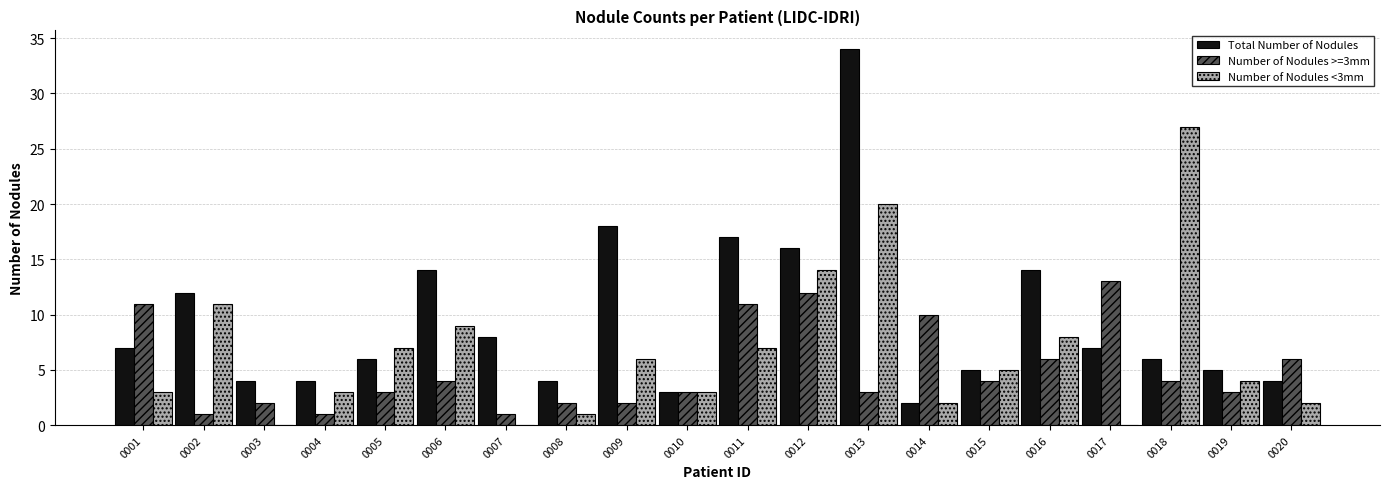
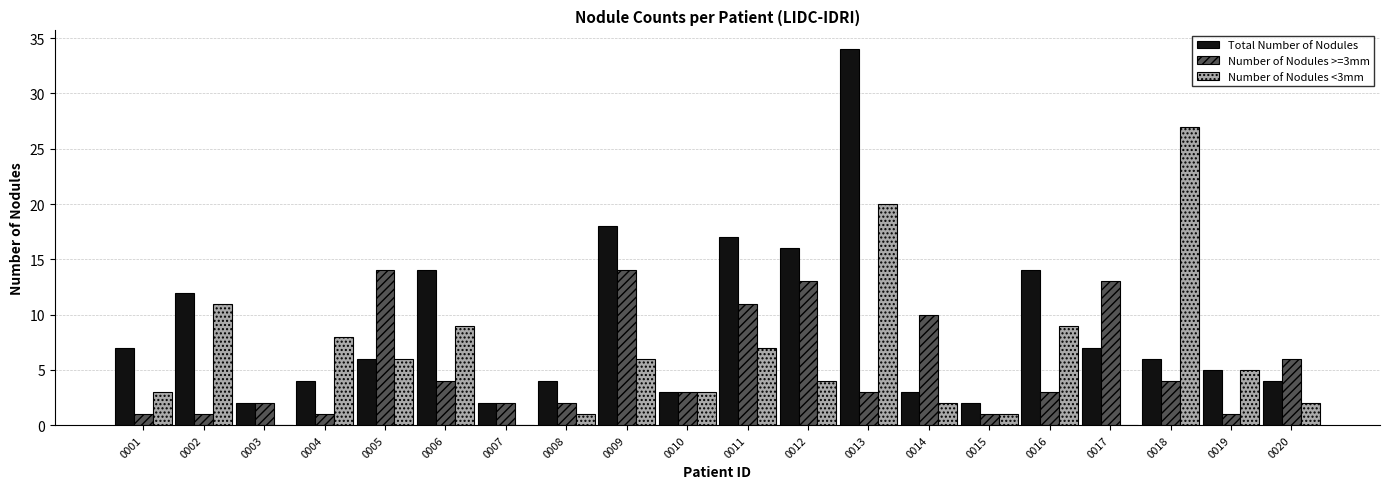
  {
    "Total Number of Nodules": {
      "0001": 7,
      "0002": 12,
-     "0003": 4,
+     "0003": 2,
      "0004": 4,
      "0005": 6,
      "0006": 14,
-     "0007": 8,
+     "0007": 2,
      "0008": 4,
      "0009": 18,
      "0010": 3,
      "0011": 17,
      "0012": 16,
      "0013": 34,
-     "0014": 2,
-     "0015": 5,
+     "0014": 3,
+     "0015": 2,
      "0016": 14,
      "0017": 7,
      "0018": 6,
      "0019": 5,
      "0020": 4
    },
    "Number of Nodules >=3mm": {
-     "0001": 11,
+     "0001": 1,
      "0002": 1,
      "0003": 2,
      "0004": 1,
-     "0005": 3,
+     "0005": 14,
      "0006": 4,
-     "0007": 1,
+     "0007": 2,
      "0008": 2,
-     "0009": 2,
+     "0009": 14,
      "0010": 3,
      "0011": 11,
-     "0012": 12,
+     "0012": 13,
      "0013": 3,
      "0014": 10,
-     "0015": 4,
-     "0016": 6,
+     "0015": 1,
+     "0016": 3,
      "0017": 13,
      "0018": 4,
-     "0019": 3,
+     "0019": 1,
      "0020": 6
    },
    "Number of Nodules <3mm": {
      "0001": 3,
      "0002": 11,
      "0003": 0,
-     "0004": 3,
-     "0005": 7,
+     "0004": 8,
+     "0005": 6,
      "0006": 9,
      "0007": 0,
      "0008": 1,
      "0009": 6,
      "0010": 3,
      "0011": 7,
-     "0012": 14,
+     "0012": 4,
      "0013": 20,
      "0014": 2,
-     "0015": 5,
-     "0016": 8,
+     "0015": 1,
+     "0016": 9,
      "0017": 0,
      "0018": 27,
-     "0019": 4,
+     "0019": 5,
      "0020": 2
    }
  }
